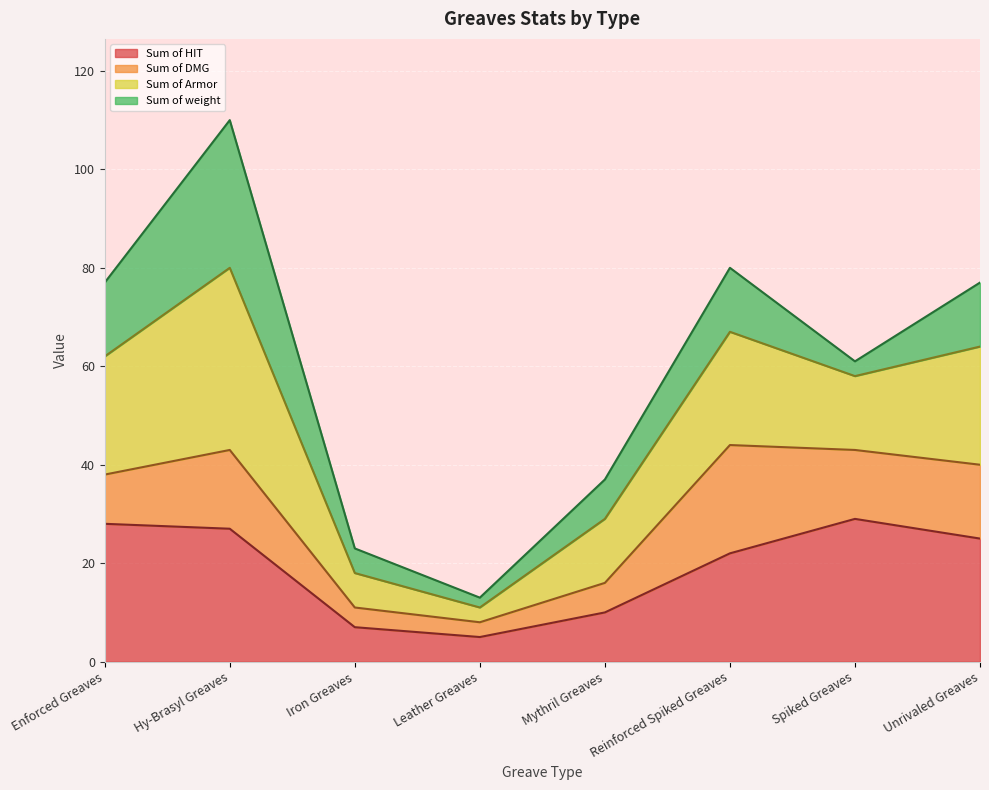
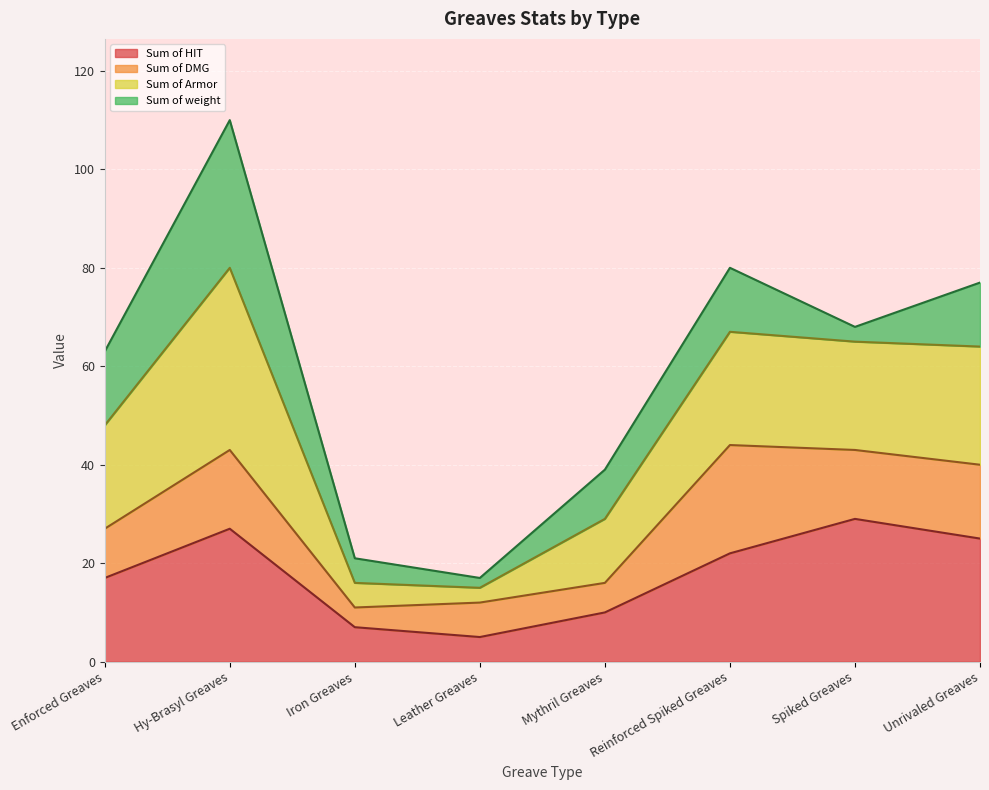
  {
    "Sum of HIT": {
-     "Enforced Greaves": 28,
+     "Enforced Greaves": 17,
      "Hy-Brasyl Greaves": 27,
      "Iron Greaves": 7,
      "Leather Greaves": 5,
      "Mythril Greaves": 10,
      "Reinforced Spiked Greaves": 22,
      "Spiked Greaves": 29,
      "Unrivaled Greaves": 25
    },
    "Sum of DMG": {
      "Enforced Greaves": 10,
      "Hy-Brasyl Greaves": 16,
      "Iron Greaves": 4,
-     "Leather Greaves": 3,
+     "Leather Greaves": 7,
      "Mythril Greaves": 6,
      "Reinforced Spiked Greaves": 22,
      "Spiked Greaves": 14,
      "Unrivaled Greaves": 15
    },
    "Sum of Armor": {
-     "Enforced Greaves": 24,
+     "Enforced Greaves": 21,
      "Hy-Brasyl Greaves": 37,
-     "Iron Greaves": 7,
+     "Iron Greaves": 5,
      "Leather Greaves": 3,
      "Mythril Greaves": 13,
      "Reinforced Spiked Greaves": 23,
-     "Spiked Greaves": 15,
+     "Spiked Greaves": 22,
      "Unrivaled Greaves": 24
    },
    "Sum of weight": {
      "Enforced Greaves": 15,
      "Hy-Brasyl Greaves": 30,
      "Iron Greaves": 5,
      "Leather Greaves": 2,
-     "Mythril Greaves": 8,
+     "Mythril Greaves": 10,
      "Reinforced Spiked Greaves": 13,
      "Spiked Greaves": 3,
      "Unrivaled Greaves": 13
    }
  }
